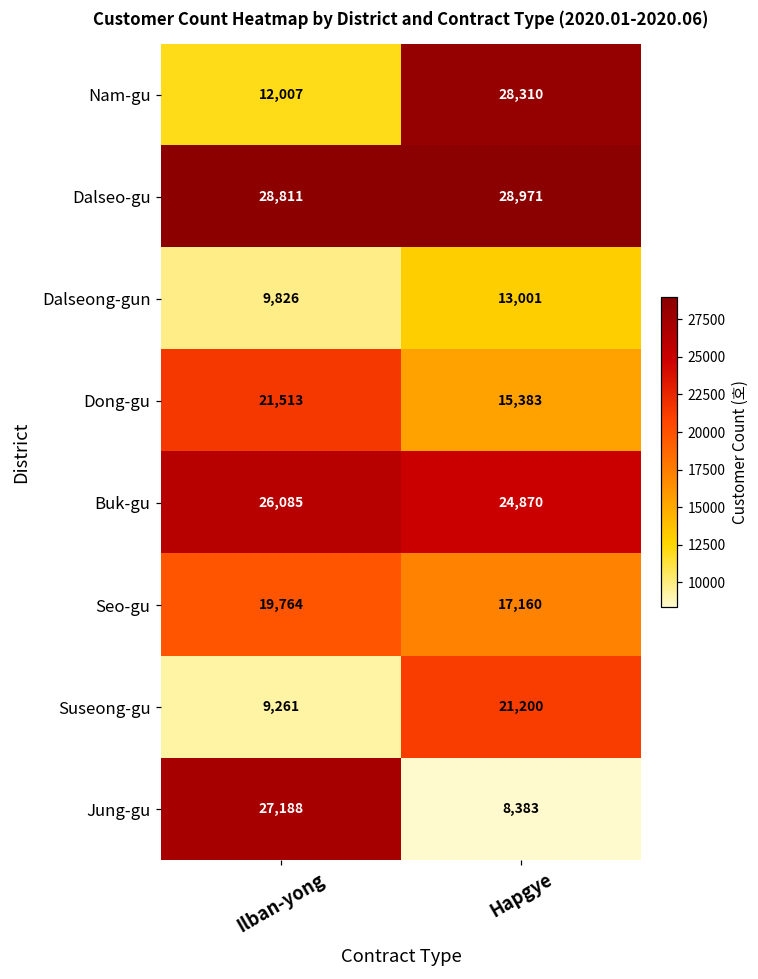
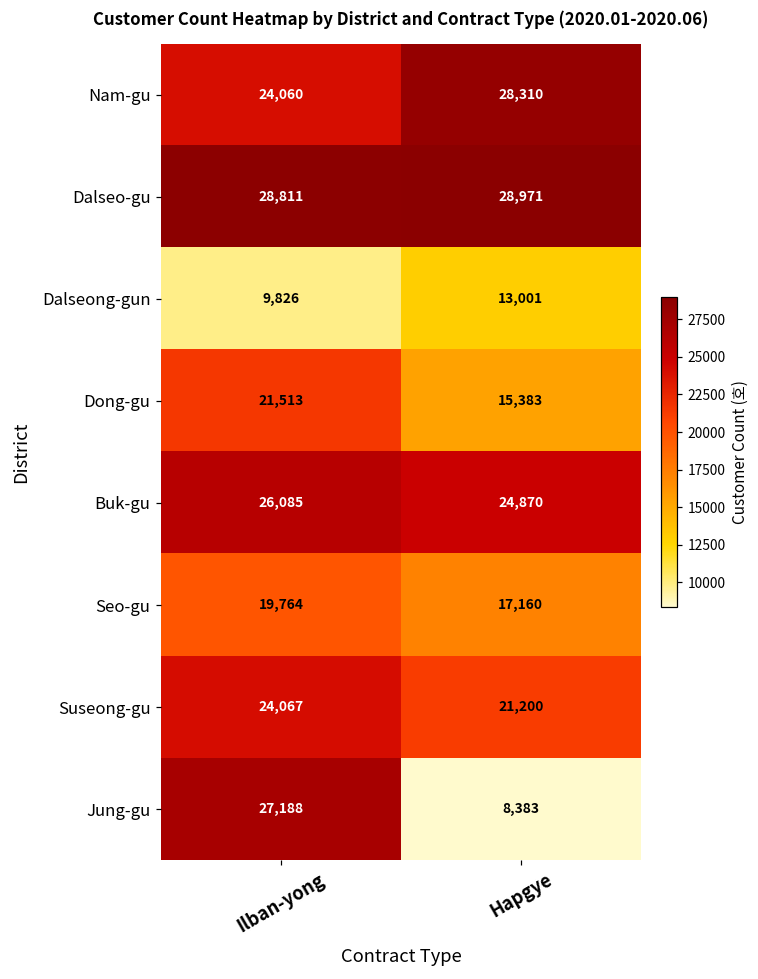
  {
    "Nam-gu": {
-     "Ilban-yong": "12,007",
+     "Ilban-yong": "24,060",
      "Hapgye": "28,310"
    },
    "Dalseo-gu": {
      "Ilban-yong": "28,811",
      "Hapgye": "28,971"
    },
    "Dalseong-gun": {
      "Ilban-yong": "9,826",
      "Hapgye": "13,001"
    },
    "Dong-gu": {
      "Ilban-yong": "21,513",
      "Hapgye": "15,383"
    },
    "Buk-gu": {
      "Ilban-yong": "26,085",
      "Hapgye": "24,870"
    },
    "Seo-gu": {
      "Ilban-yong": "19,764",
      "Hapgye": "17,160"
    },
    "Suseong-gu": {
-     "Ilban-yong": "9,261",
+     "Ilban-yong": "24,067",
      "Hapgye": "21,200"
    },
    "Jung-gu": {
      "Ilban-yong": "27,188",
      "Hapgye": "8,383"
    }
  }
